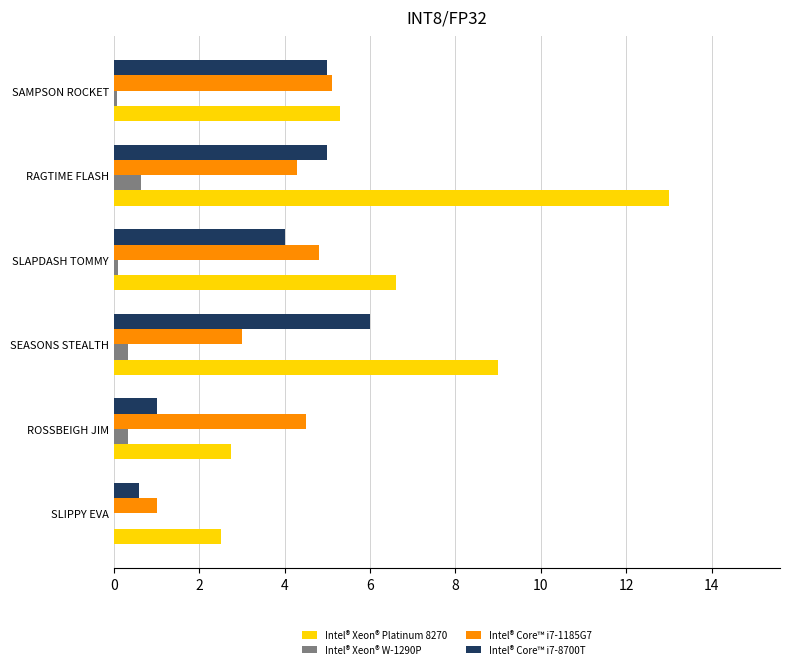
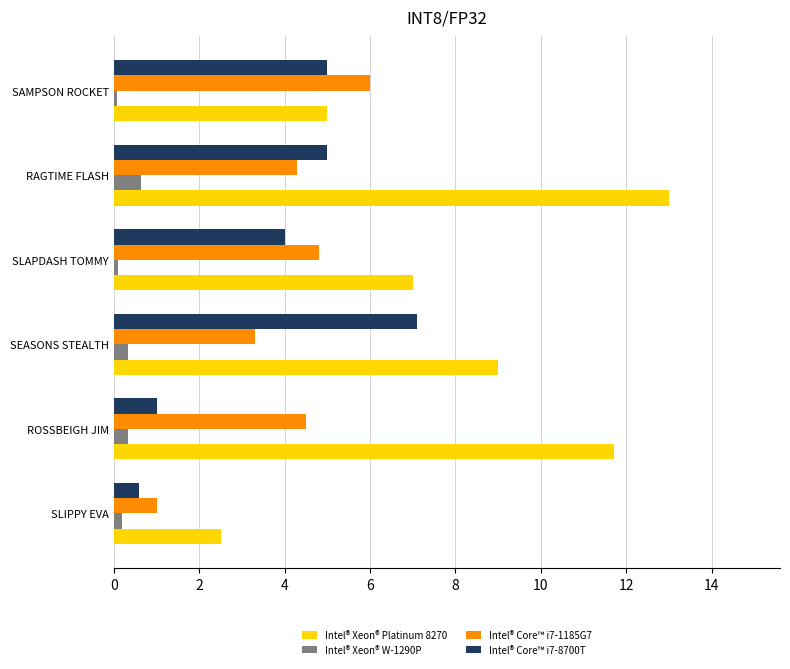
  {
    "Intel® Xeon® Platinum 8270": {
-     "SAMPSON ROCKET": 5.3,
+     "SAMPSON ROCKET": 5.0,
      "RAGTIME FLASH": 13.0,
-     "SLAPDASH TOMMY": 6.6,
+     "SLAPDASH TOMMY": 7.0,
      "SEASONS STEALTH": 9.0,
-     "ROSSBEIGH JIM": 2.8,
+     "ROSSBEIGH JIM": 11.7,
      "SLIPPY EVA": 2.5
    },
    "Intel® Xeon® W-1290P": {
      "SAMPSON ROCKET": 0.1,
      "RAGTIME FLASH": 0.6,
      "SLAPDASH TOMMY": 0.1,
      "SEASONS STEALTH": 0.3,
      "ROSSBEIGH JIM": 0.3,
-     "SLIPPY EVA": 0.0
+     "SLIPPY EVA": 0.2
    },
    "Intel® Core™ i7-1185G7": {
-     "SAMPSON ROCKET": 5.1,
+     "SAMPSON ROCKET": 6.0,
      "RAGTIME FLASH": 4.3,
      "SLAPDASH TOMMY": 4.8,
-     "SEASONS STEALTH": 3.0,
+     "SEASONS STEALTH": 3.3,
      "ROSSBEIGH JIM": 4.5,
      "SLIPPY EVA": 1.0
    },
    "Intel® Core™ i7-8700T": {
      "SAMPSON ROCKET": 5.0,
      "RAGTIME FLASH": 5.0,
      "SLAPDASH TOMMY": 4.0,
-     "SEASONS STEALTH": 6.0,
+     "SEASONS STEALTH": 7.1,
      "ROSSBEIGH JIM": 1.0,
      "SLIPPY EVA": 0.6
    }
  }
